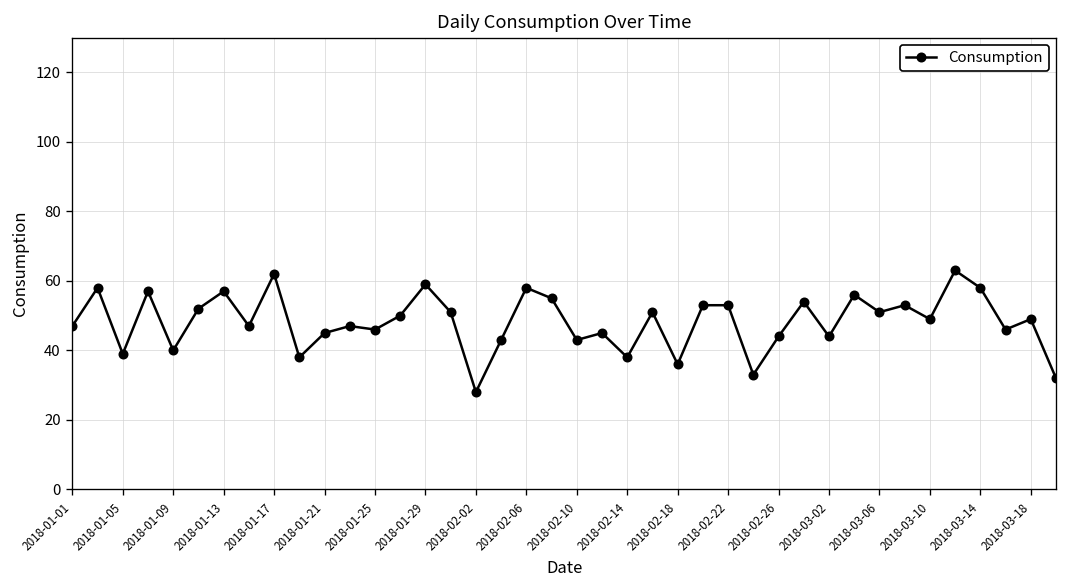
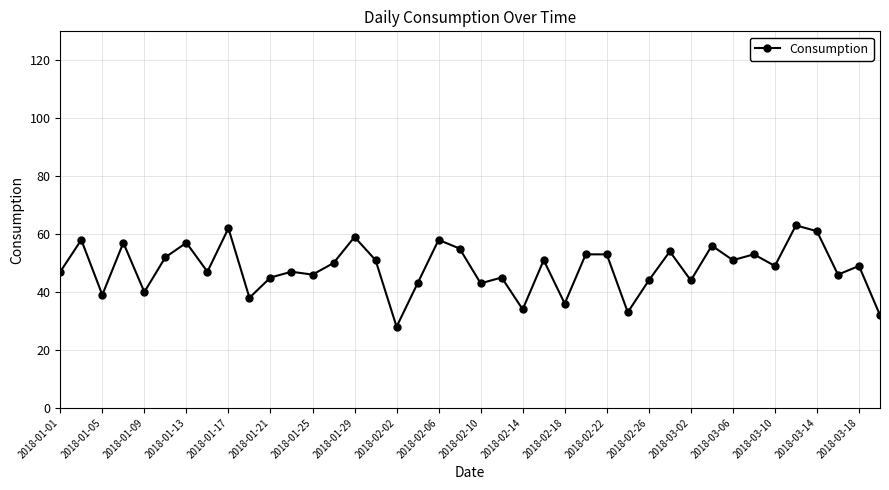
  {
    "2018-01-01": 47,
    "2018-01-05": 39,
    "2018-01-09": 40,
    "2018-01-13": 57,
    "2018-01-17": 62,
    "2018-01-21": 45,
    "2018-01-25": 46,
    "2018-01-29": 59,
    "2018-02-02": 28,
    "2018-02-06": 58,
    "2018-02-10": 43,
-   "2018-02-14": 38,
+   "2018-02-14": 34,
    "2018-02-18": 36,
    "2018-02-22": 53,
    "2018-02-26": 44,
    "2018-03-02": 44,
    "2018-03-06": 51,
    "2018-03-10": 49,
-   "2018-03-14": 58,
+   "2018-03-14": 61,
    "2018-03-18": 49
  }
